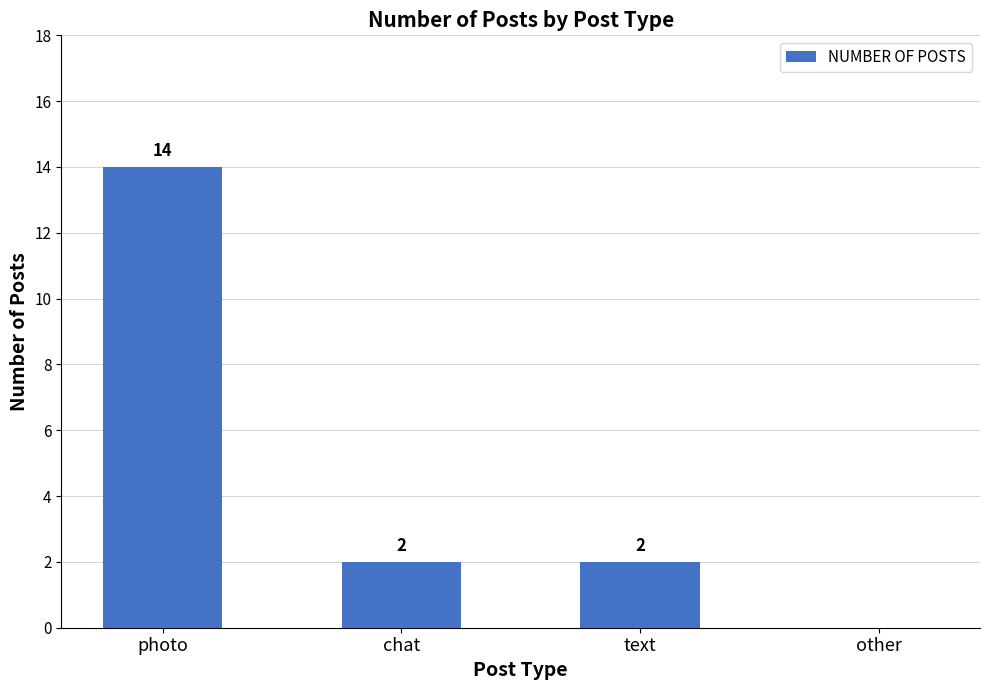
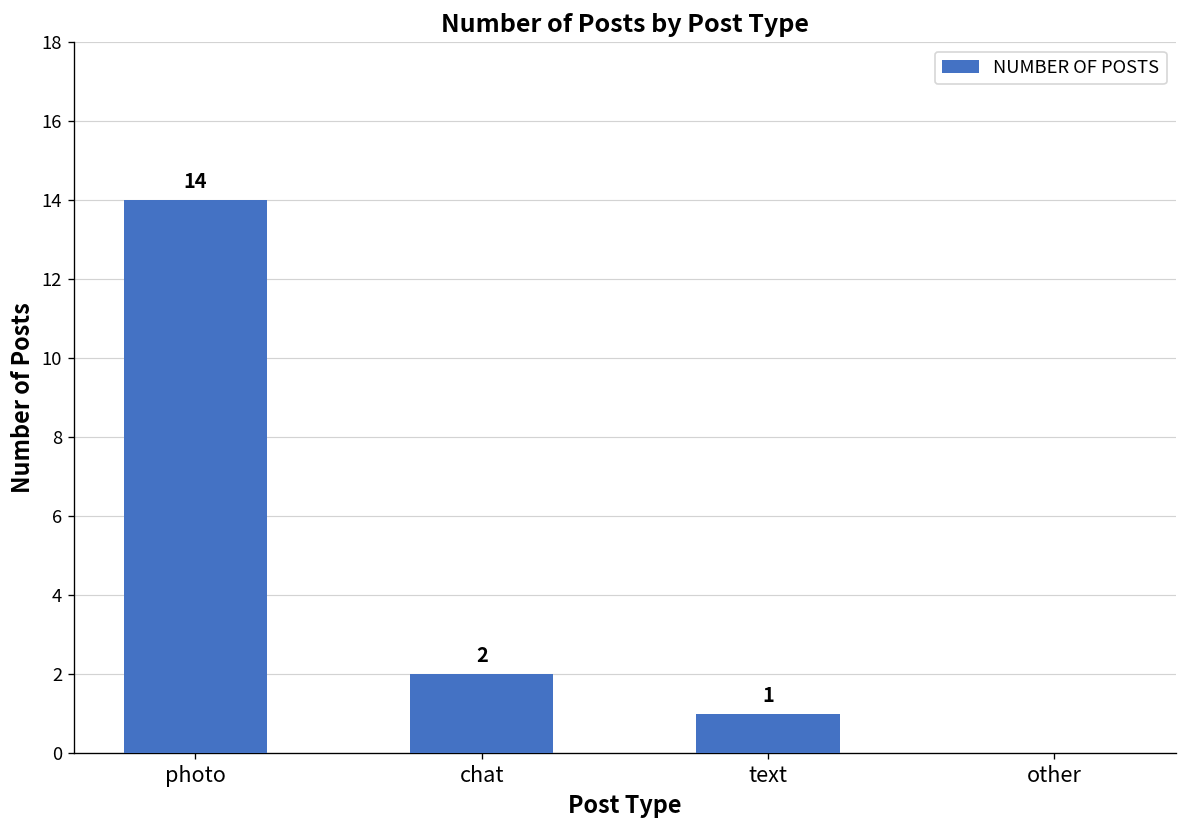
  {
    "photo": 14,
    "chat": 2,
-   "text": 2
+   "text": 1
  }
